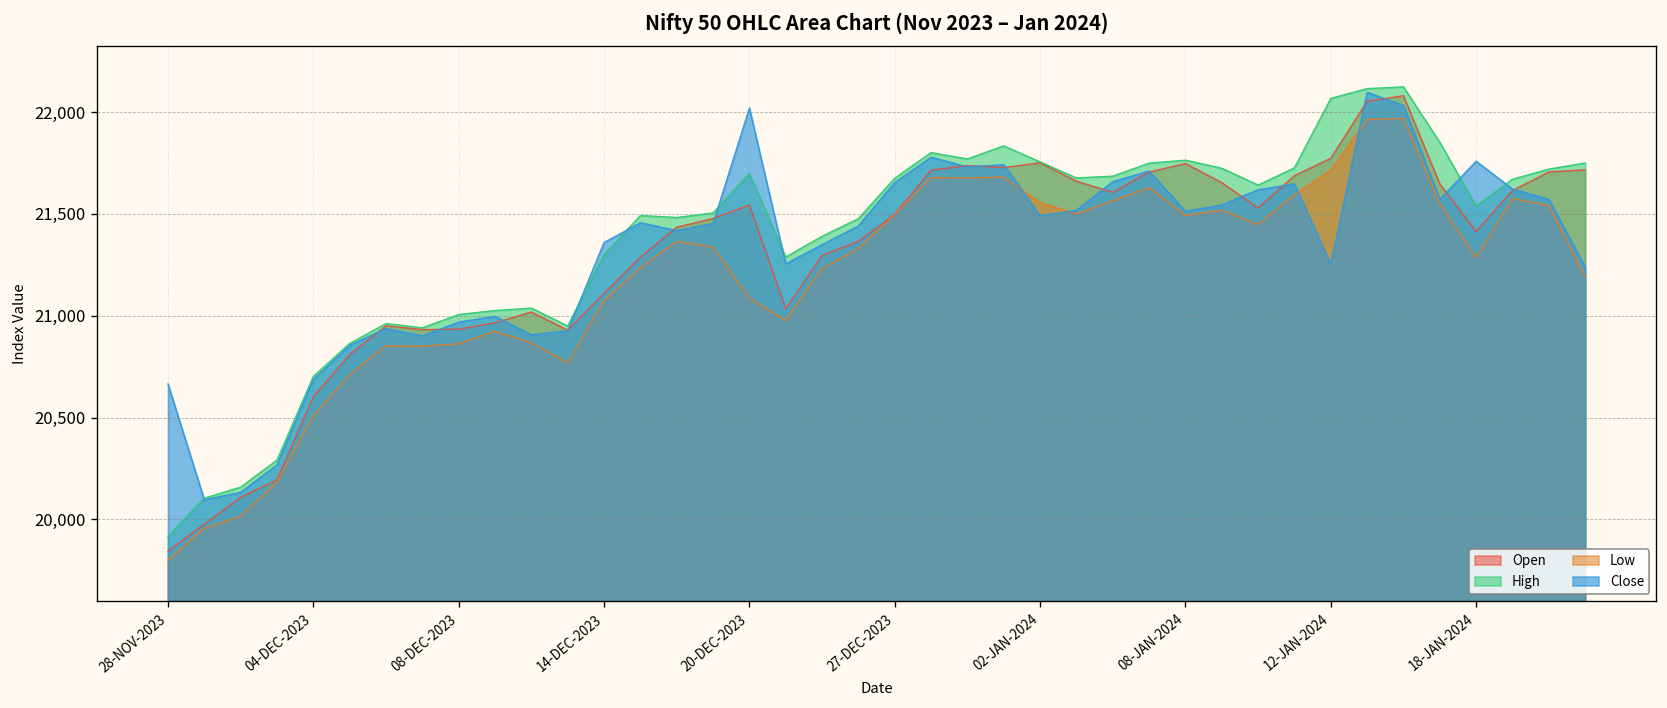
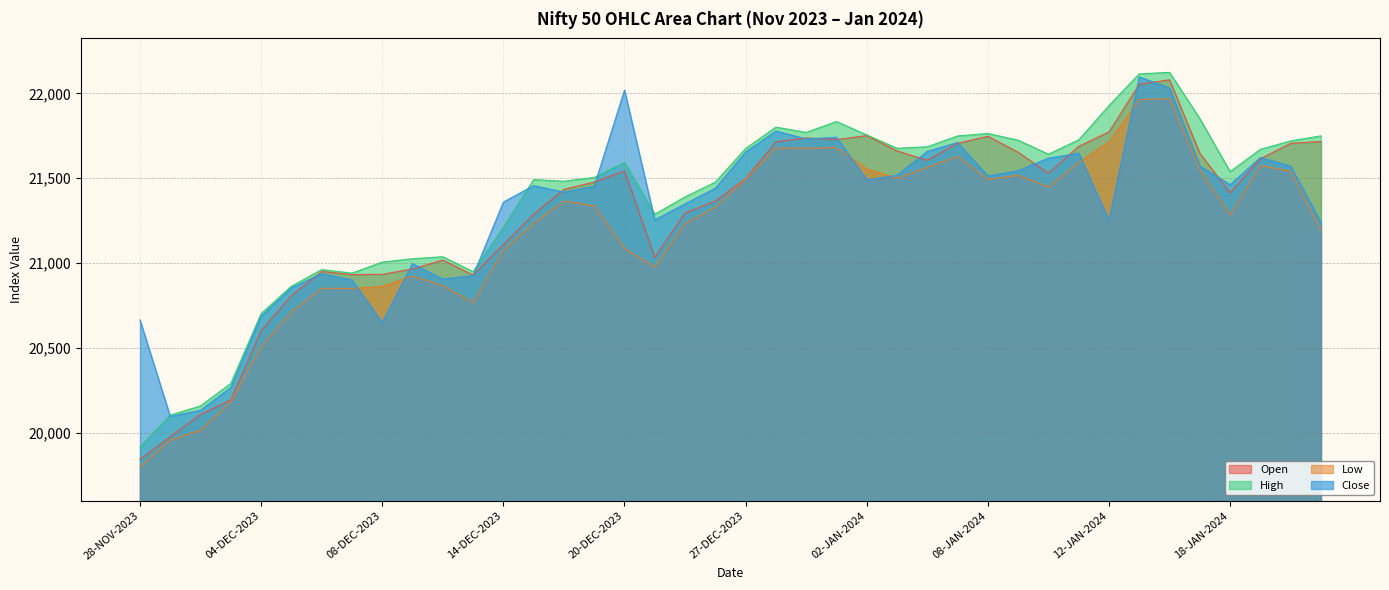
  {
    "High": {
      "28-NOV-2023": "19,920",
      "04-DEC-2023": "20,700",
      "08-DEC-2023": "21,010",
-     "14-DEC-2023": "21,300",
-     "20-DEC-2023": "21,700",
+     "14-DEC-2023": "21,210",
+     "20-DEC-2023": "21,590",
      "27-DEC-2023": "21,680",
      "08-JAN-2024": "21,760",
-     "12-JAN-2024": "22,070",
+     "12-JAN-2024": "21,930",
      "18-JAN-2024": "21,540"
    },
    "Close": {
      "28-NOV-2023": "20,670",
      "04-DEC-2023": "20,690",
-     "08-DEC-2023": "20,970",
+     "08-DEC-2023": "20,650",
      "14-DEC-2023": "21,360",
      "20-DEC-2023": "22,020",
      "27-DEC-2023": "21,650",
      "02-JAN-2024": "21,490",
      "08-JAN-2024": "21,510",
      "12-JAN-2024": "21,250",
-     "18-JAN-2024": "21,760"
+     "18-JAN-2024": "21,460"
    }
  }
